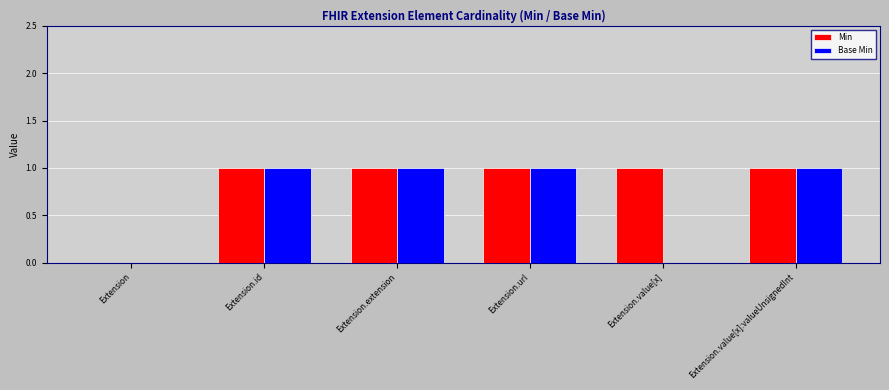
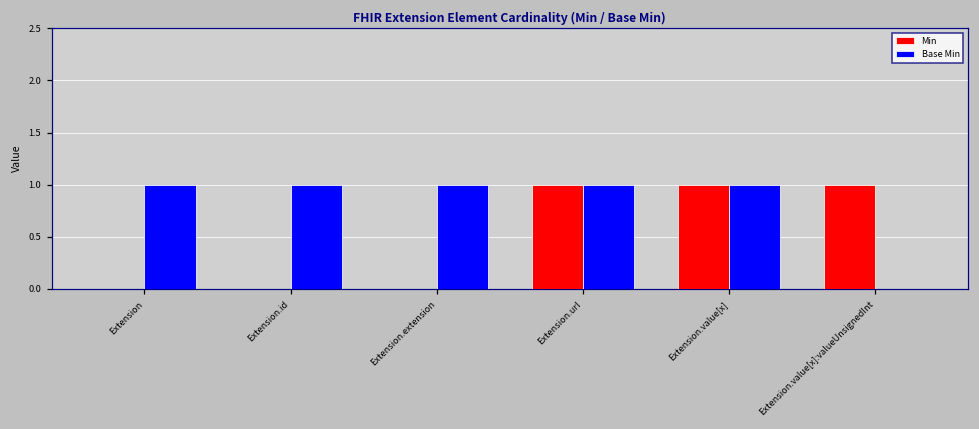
  {
    "Min": {
      "Extension": 0,
-     "Extension.id": 1,
-     "Extension.extension": 1,
+     "Extension.id": 0,
+     "Extension.extension": 0,
      "Extension.url": 1,
      "Extension.value[x]": 1,
      "Extension.value[x]:valueUnsignedInt": 1
    },
    "Base Min": {
-     "Extension": 0,
+     "Extension": 1,
      "Extension.id": 1,
      "Extension.extension": 1,
      "Extension.url": 1,
-     "Extension.value[x]": 0,
-     "Extension.value[x]:valueUnsignedInt": 1
+     "Extension.value[x]": 1,
+     "Extension.value[x]:valueUnsignedInt": 0
    }
  }
